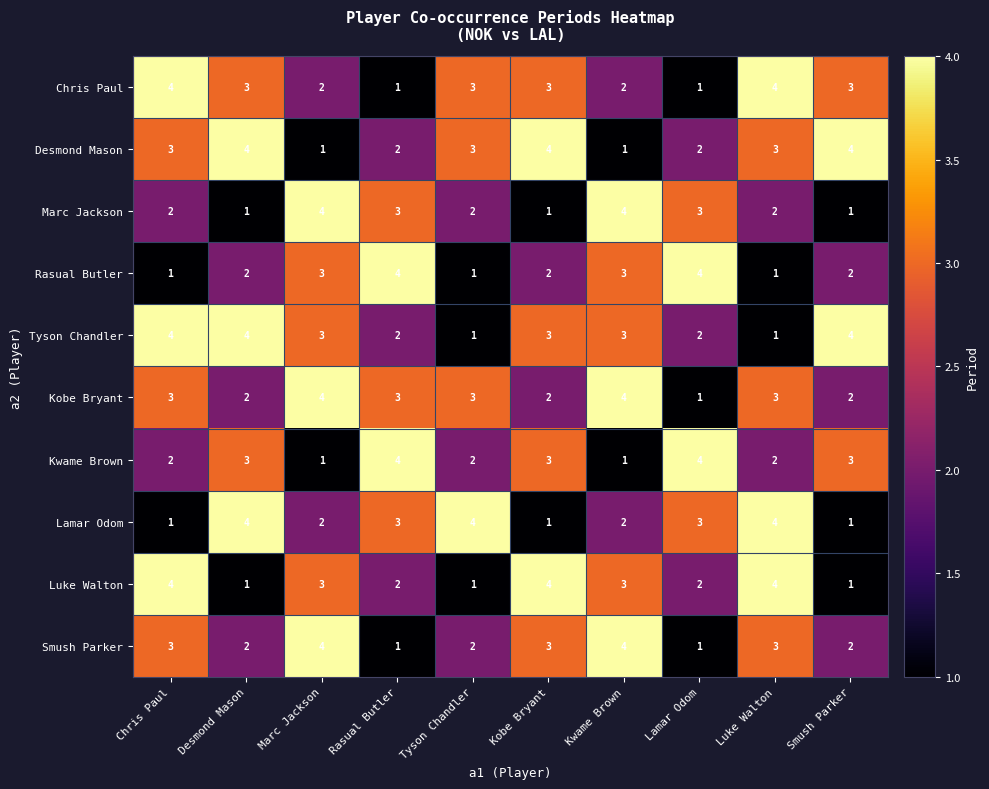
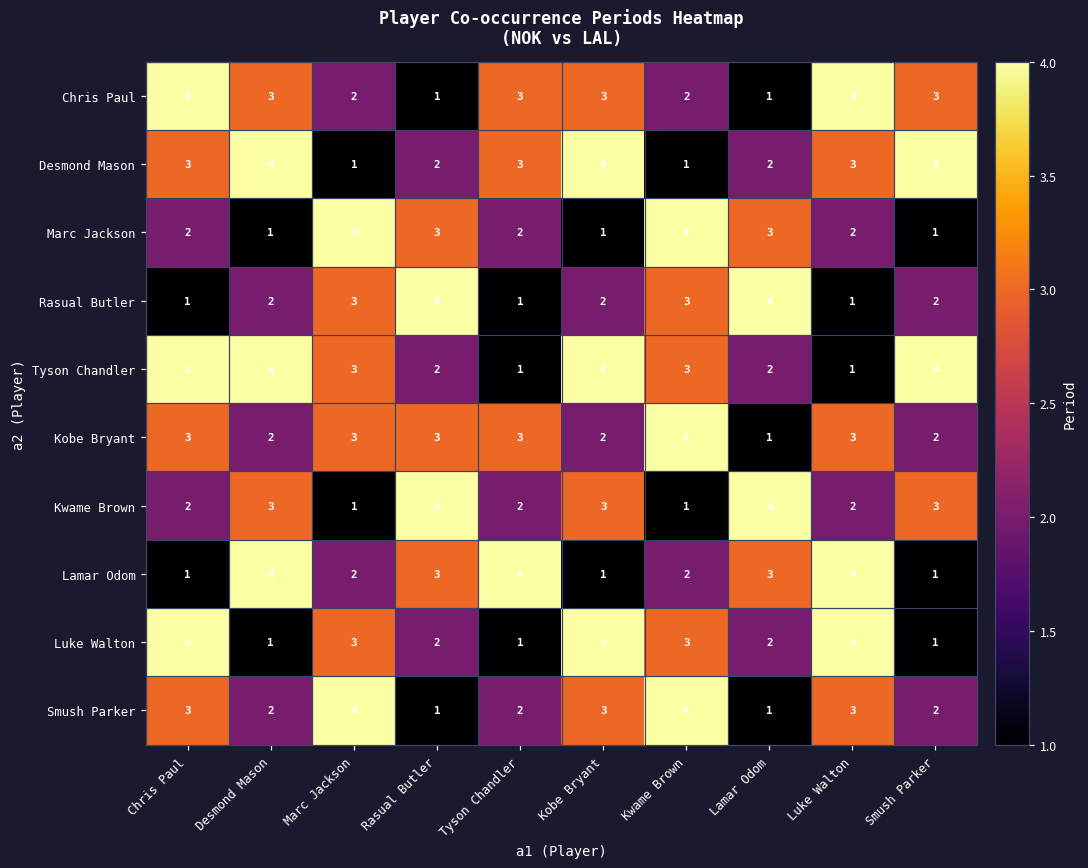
  {
    "Chris Paul": {
      "Chris Paul": 4,
      "Desmond Mason": 3,
      "Marc Jackson": 2,
      "Rasual Butler": 1,
      "Tyson Chandler": 3,
      "Kobe Bryant": 3,
      "Kwame Brown": 2,
      "Lamar Odom": 1,
      "Luke Walton": 4,
      "Smush Parker": 3
    },
    "Desmond Mason": {
      "Chris Paul": 3,
      "Desmond Mason": 4,
      "Marc Jackson": 1,
      "Rasual Butler": 2,
      "Tyson Chandler": 3,
      "Kobe Bryant": 4,
      "Kwame Brown": 1,
      "Lamar Odom": 2,
      "Luke Walton": 3,
      "Smush Parker": 4
    },
    "Marc Jackson": {
      "Chris Paul": 2,
      "Desmond Mason": 1,
      "Marc Jackson": 4,
      "Rasual Butler": 3,
      "Tyson Chandler": 2,
      "Kobe Bryant": 1,
      "Kwame Brown": 4,
      "Lamar Odom": 3,
      "Luke Walton": 2,
      "Smush Parker": 1
    },
    "Rasual Butler": {
      "Chris Paul": 1,
      "Desmond Mason": 2,
      "Marc Jackson": 3,
      "Rasual Butler": 4,
      "Tyson Chandler": 1,
      "Kobe Bryant": 2,
      "Kwame Brown": 3,
      "Lamar Odom": 4,
      "Luke Walton": 1,
      "Smush Parker": 2
    },
    "Tyson Chandler": {
      "Chris Paul": 4,
      "Desmond Mason": 4,
      "Marc Jackson": 3,
      "Rasual Butler": 2,
      "Tyson Chandler": 1,
-     "Kobe Bryant": 3,
+     "Kobe Bryant": 4,
      "Kwame Brown": 3,
      "Lamar Odom": 2,
      "Luke Walton": 1,
      "Smush Parker": 4
    },
    "Kobe Bryant": {
      "Chris Paul": 3,
      "Desmond Mason": 2,
-     "Marc Jackson": 4,
+     "Marc Jackson": 3,
      "Rasual Butler": 3,
      "Tyson Chandler": 3,
      "Kobe Bryant": 2,
      "Kwame Brown": 4,
      "Lamar Odom": 1,
      "Luke Walton": 3,
      "Smush Parker": 2
    },
    "Kwame Brown": {
      "Chris Paul": 2,
      "Desmond Mason": 3,
      "Marc Jackson": 1,
      "Rasual Butler": 4,
      "Tyson Chandler": 2,
      "Kobe Bryant": 3,
      "Kwame Brown": 1,
      "Lamar Odom": 4,
      "Luke Walton": 2,
      "Smush Parker": 3
    },
    "Lamar Odom": {
      "Chris Paul": 1,
      "Desmond Mason": 4,
      "Marc Jackson": 2,
      "Rasual Butler": 3,
      "Tyson Chandler": 4,
      "Kobe Bryant": 1,
      "Kwame Brown": 2,
      "Lamar Odom": 3,
      "Luke Walton": 4,
      "Smush Parker": 1
    },
    "Luke Walton": {
      "Chris Paul": 4,
      "Desmond Mason": 1,
      "Marc Jackson": 3,
      "Rasual Butler": 2,
      "Tyson Chandler": 1,
      "Kobe Bryant": 4,
      "Kwame Brown": 3,
      "Lamar Odom": 2,
      "Luke Walton": 4,
      "Smush Parker": 1
    },
    "Smush Parker": {
      "Chris Paul": 3,
      "Desmond Mason": 2,
      "Marc Jackson": 4,
      "Rasual Butler": 1,
      "Tyson Chandler": 2,
      "Kobe Bryant": 3,
      "Kwame Brown": 4,
      "Lamar Odom": 1,
      "Luke Walton": 3,
      "Smush Parker": 2
    }
  }
